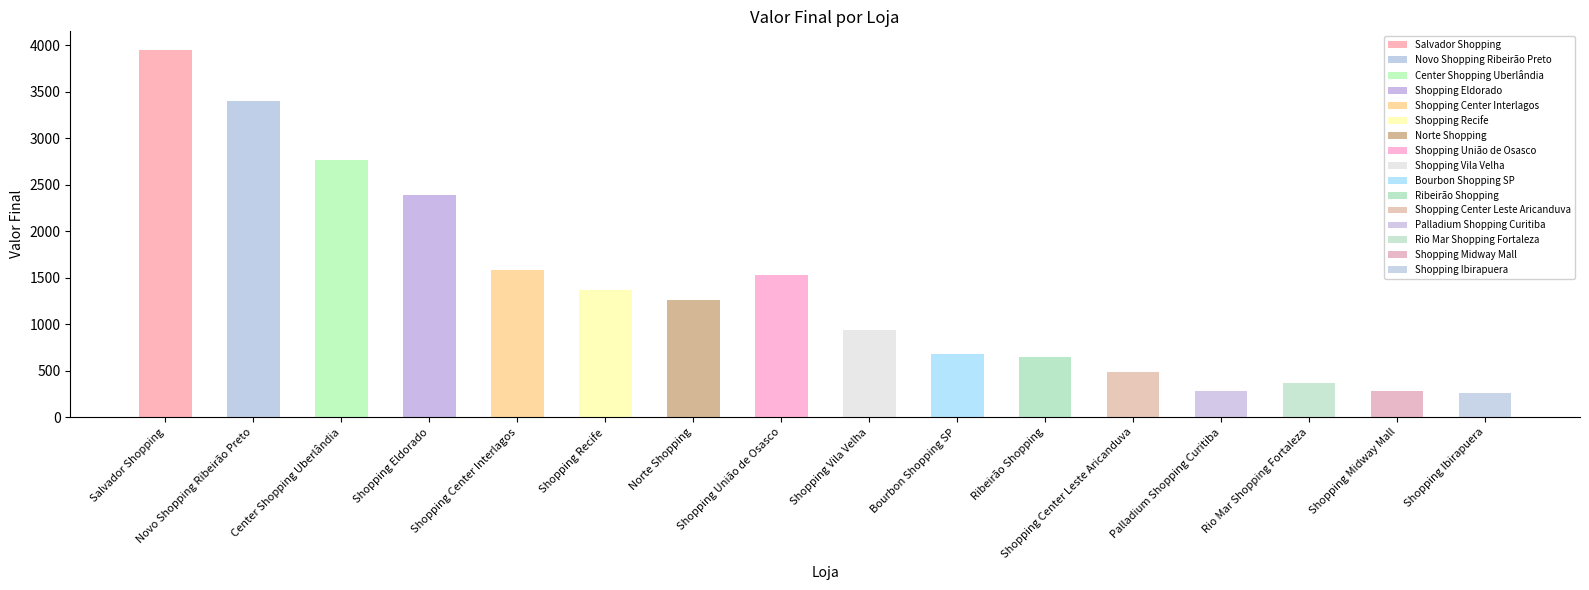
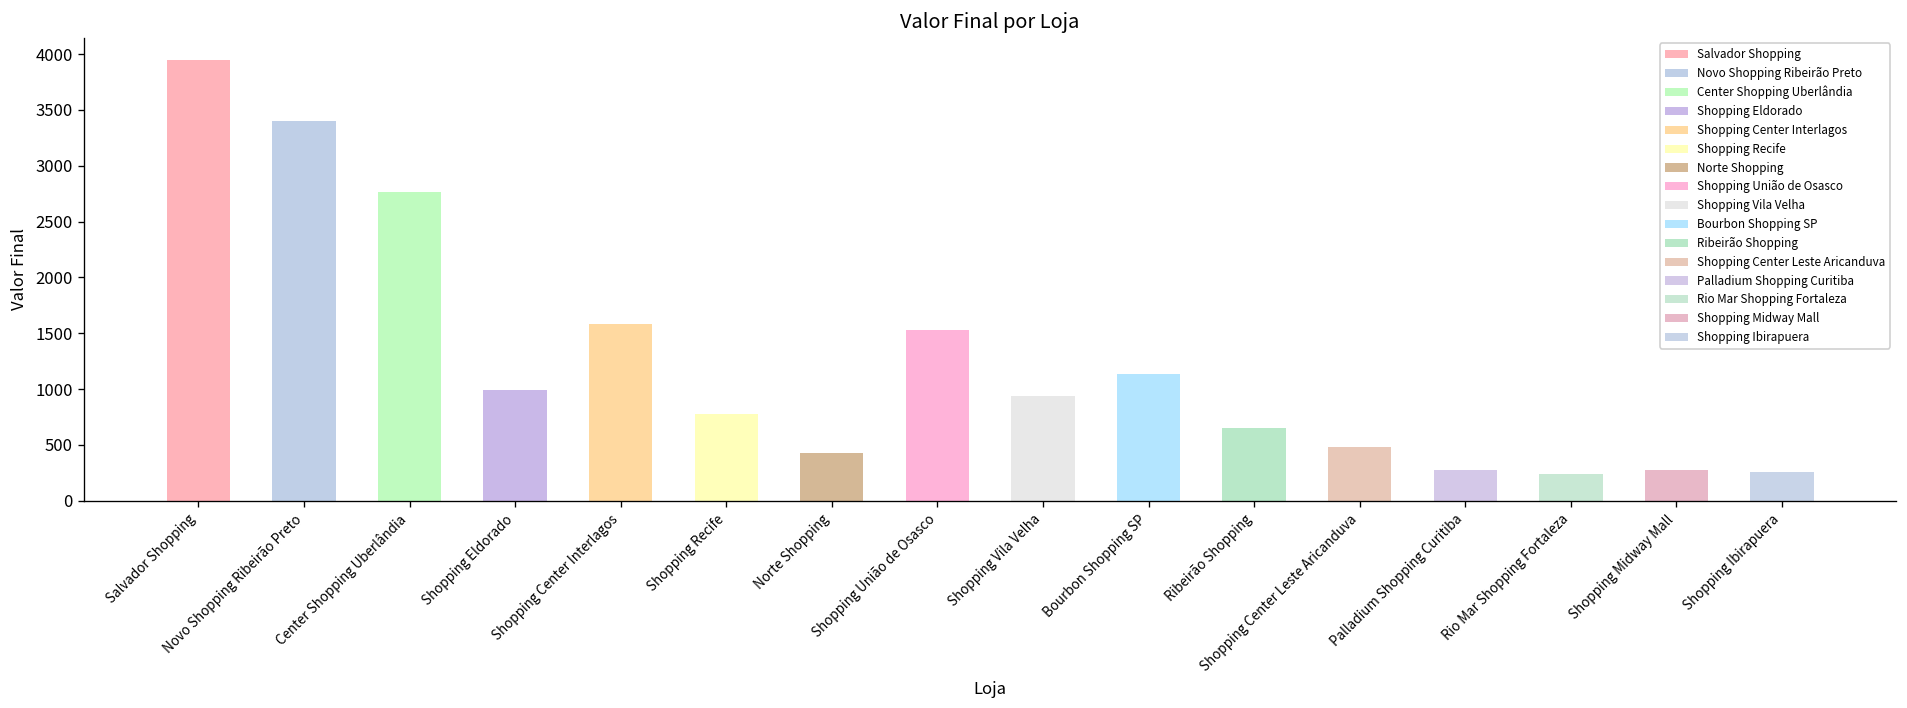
  {
    "Salvador Shopping": 4000,
    "Novo Shopping Ribeirão Preto": 3400,
    "Center Shopping Uberlândia": 2800,
-   "Shopping Eldorado": 2400,
+   "Shopping Eldorado": 1000,
    "Shopping Center Interlagos": 1600,
-   "Shopping Recife": 1400,
-   "Norte Shopping": 1300,
+   "Shopping Recife": 800,
+   "Norte Shopping": 400,
    "Shopping União de Osasco": 1500,
    "Shopping Vila Velha": 900,
-   "Bourbon Shopping SP": 700,
+   "Bourbon Shopping SP": 1100,
    "Ribeirão Shopping": 700,
    "Shopping Center Leste Aricanduva": 500,
    "Palladium Shopping Curitiba": 300,
-   "Rio Mar Shopping Fortaleza": 400,
+   "Rio Mar Shopping Fortaleza": 200,
    "Shopping Midway Mall": 300,
    "Shopping Ibirapuera": 300
  }
